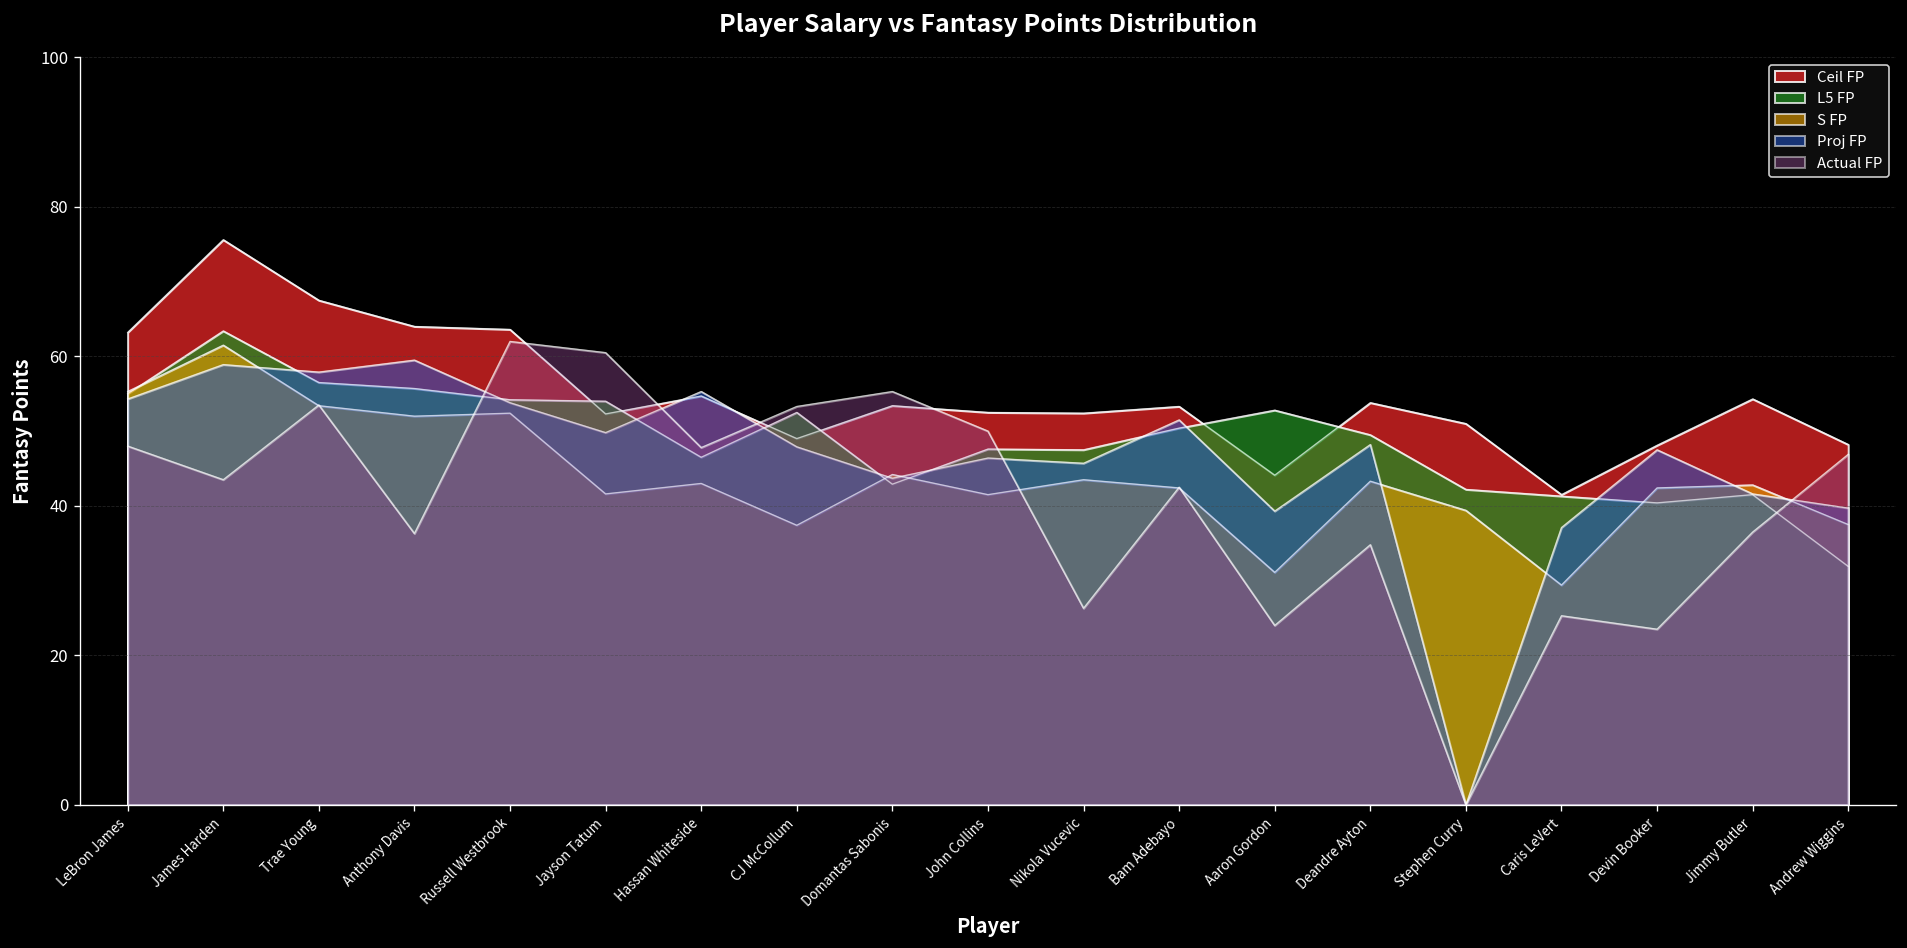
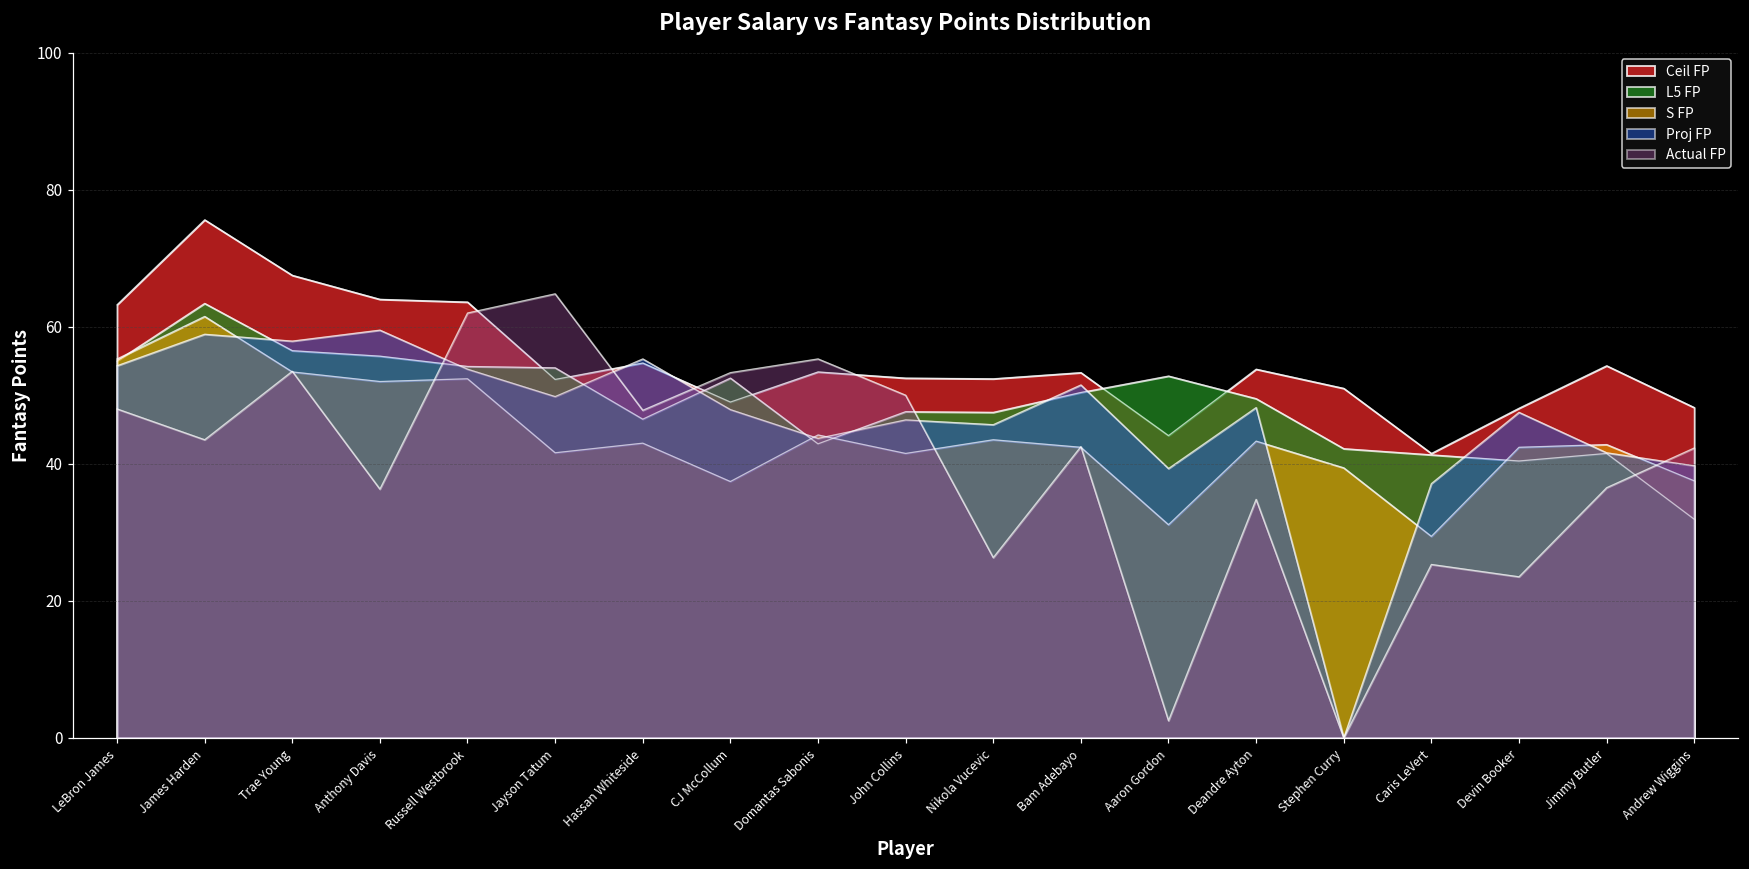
  {
    "Ceil FP": {
      "LeBron James": 63,
      "James Harden": 76,
      "Trae Young": 68,
      "Anthony Davis": 64,
      "Russell Westbrook": 64,
      "Jayson Tatum": 52,
      "Hassan Whiteside": 55,
      "CJ McCollum": 49,
      "Domantas Sabonis": 53,
      "John Collins": 53,
      "Nikola Vucevic": 52,
      "Bam Adebayo": 53,
      "Aaron Gordon": 44,
      "Deandre Ayton": 54,
      "Stephen Curry": 51,
      "Devin Booker": 48,
      "Jimmy Butler": 54,
      "Andrew Wiggins": 48
    },
    "L5 FP": {
      "James Harden": 63,
      "Trae Young": 57,
      "Anthony Davis": 56,
      "Jayson Tatum": 54,
      "Hassan Whiteside": 47,
      "CJ McCollum": 53,
      "Domantas Sabonis": 43,
      "John Collins": 48,
      "Nikola Vucevic": 48,
      "Bam Adebayo": 50,
      "Aaron Gordon": 53,
      "Deandre Ayton": 50,
      "Stephen Curry": 42,
      "Devin Booker": 40,
      "Andrew Wiggins": 32
    },
    "S FP": {
      "James Harden": 62,
      "Anthony Davis": 52,
      "Russell Westbrook": 52,
      "Jayson Tatum": 42,
      "Hassan Whiteside": 43,
      "CJ McCollum": 37,
      "Domantas Sabonis": 44,
      "John Collins": 42,
      "Nikola Vucevic": 44,
      "Aaron Gordon": 31,
      "Deandre Ayton": 43,
      "Stephen Curry": 39,
      "Caris LeVert": 29,
      "Devin Booker": 42,
      "Jimmy Butler": 43,
      "Andrew Wiggins": 38
    },
    "Proj FP": {
      "LeBron James": 54,
      "James Harden": 59,
      "Trae Young": 58,
      "Anthony Davis": 60,
      "Jayson Tatum": 50,
      "Hassan Whiteside": 55,
      "CJ McCollum": 48,
      "Domantas Sabonis": 44,
      "John Collins": 46,
      "Nikola Vucevic": 46,
      "Bam Adebayo": 52,
      "Aaron Gordon": 39,
      "Deandre Ayton": 48,
      "Caris LeVert": 37,
      "Devin Booker": 48,
      "Andrew Wiggins": 40
    },
    "Actual FP": {
      "LeBron James": 48,
      "James Harden": 44,
      "Anthony Davis": 36,
      "Russell Westbrook": 62,
-     "Jayson Tatum": 61,
+     "Jayson Tatum": 65,
      "Hassan Whiteside": 48,
      "CJ McCollum": 53,
      "Domantas Sabonis": 55,
      "John Collins": 50,
      "Nikola Vucevic": 26,
-     "Aaron Gordon": 24,
+     "Aaron Gordon": 3,
      "Deandre Ayton": 35,
      "Caris LeVert": 25,
      "Devin Booker": 24,
      "Jimmy Butler": 37,
-     "Andrew Wiggins": 47
+     "Andrew Wiggins": 42
    }
  }
